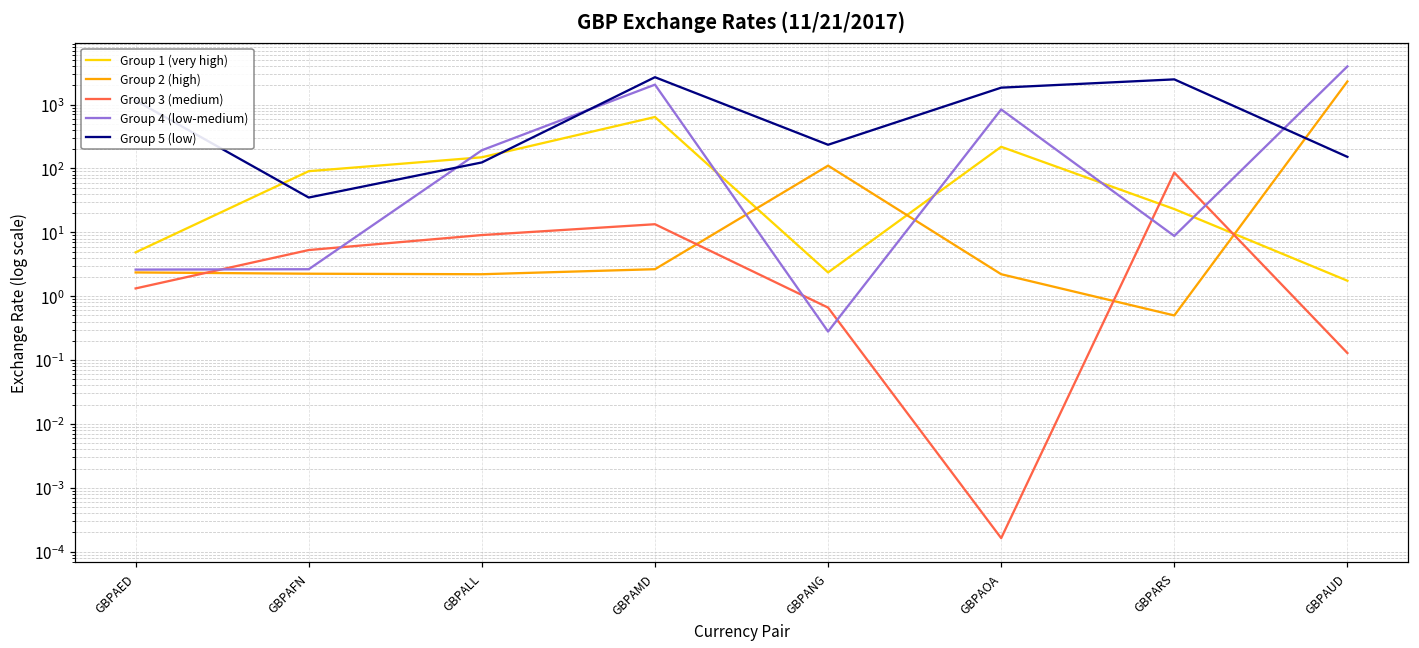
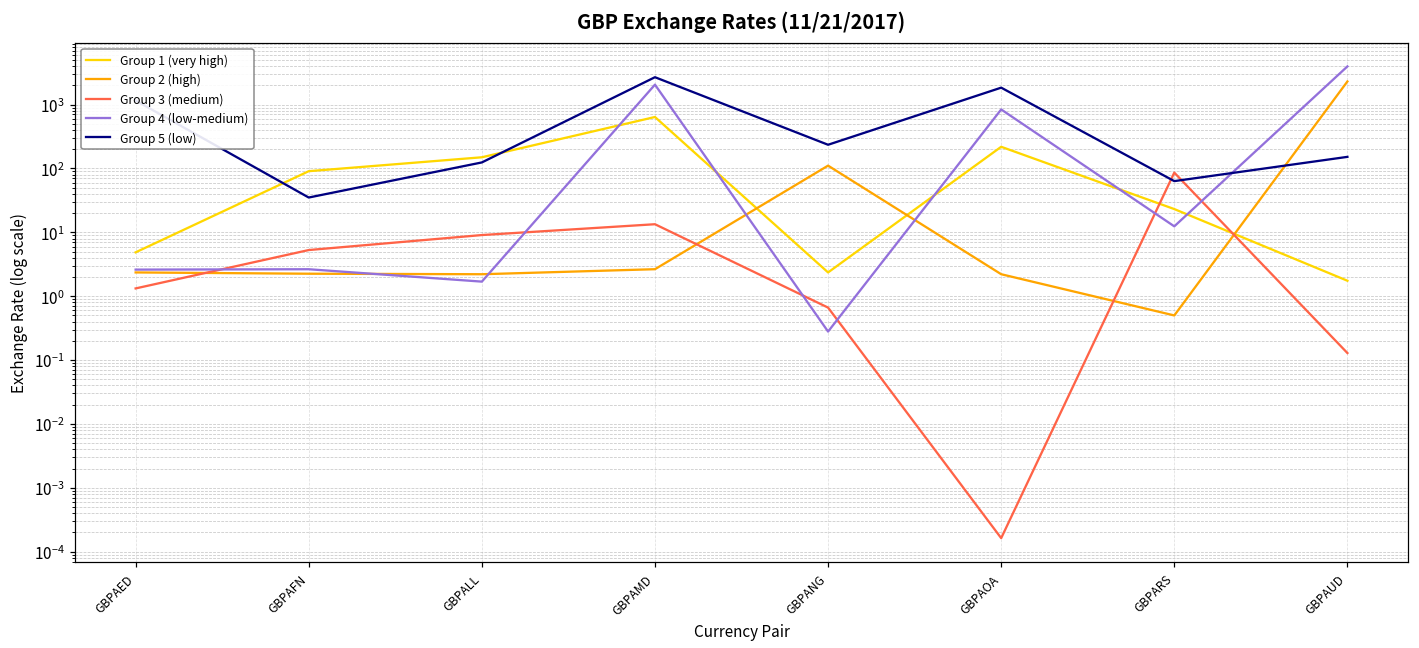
  {
    "Group 3 (medium)": {
      "GBPAED": 1.3,
      "GBPAFN": 5,
      "GBPALL": 9,
      "GBPAMD": 13,
      "GBPANG": 0.7,
      "GBPAOA": 0.00016,
      "GBPARS": 90,
      "GBPAUD": 0.13
    },
    "Group 4 (low-medium)": {
      "GBPAED": 3,
      "GBPAFN": 3,
-     "GBPALL": 190,
+     "GBPALL": 1.7,
      "GBPAMD": 2100,
      "GBPANG": 0.3,
      "GBPAOA": 800,
-     "GBPARS": 9,
+     "GBPARS": 12,
      "GBPAUD": 4000
    },
    "Group 5 (low)": {
      "GBPAFN": 40,
      "GBPALL": 120,
      "GBPAMD": 3000,
      "GBPANG": 240,
      "GBPAOA": 1800,
-     "GBPARS": 2500,
+     "GBPARS": 60,
      "GBPAUD": 150
    }
  }
